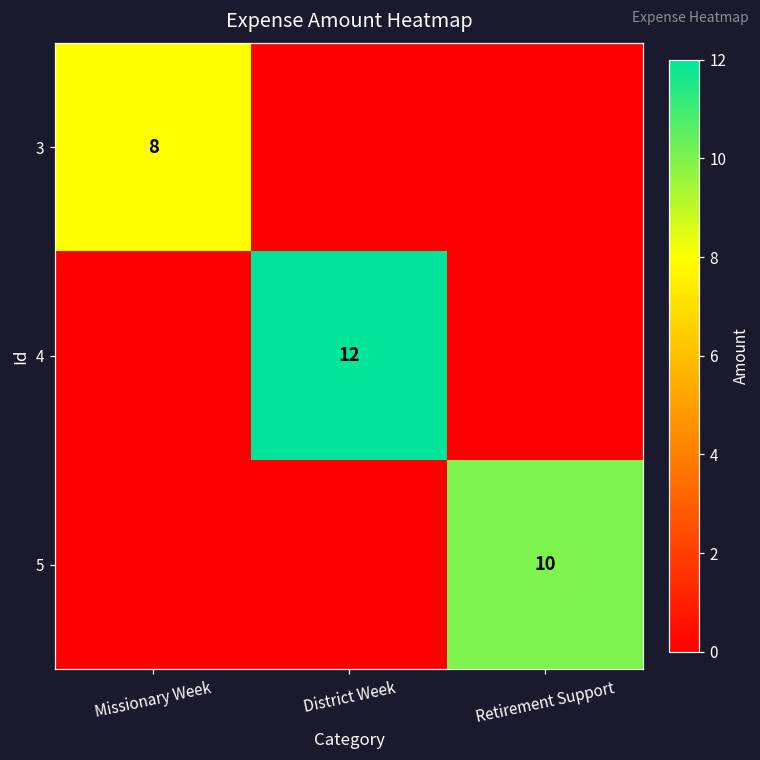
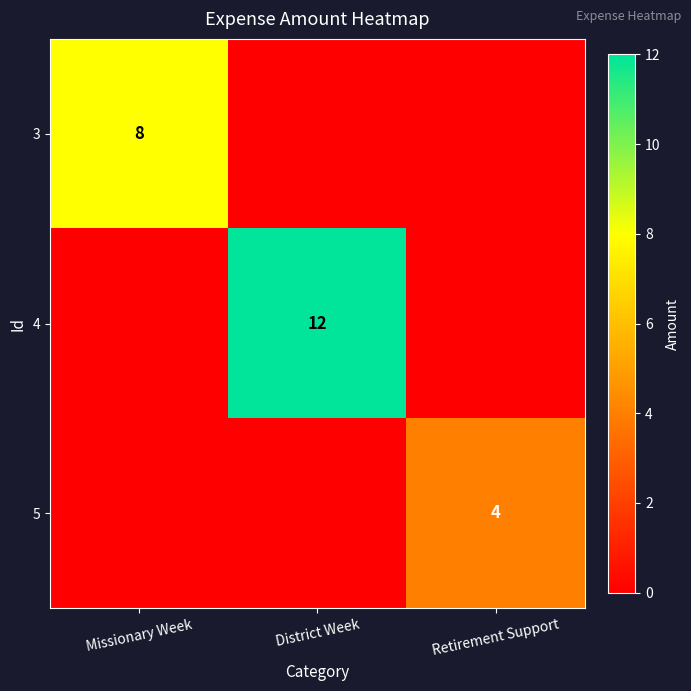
  {
    "3": {
      "Missionary Week": 8
    },
    "4": {
      "District Week": 12
    },
    "5": {
-     "Retirement Support": 10
+     "Retirement Support": 4
    }
  }
